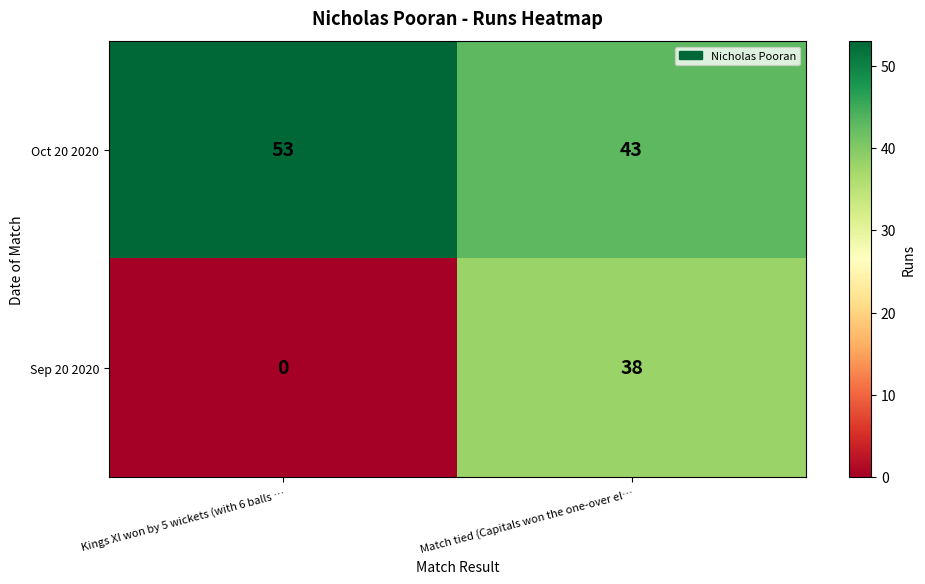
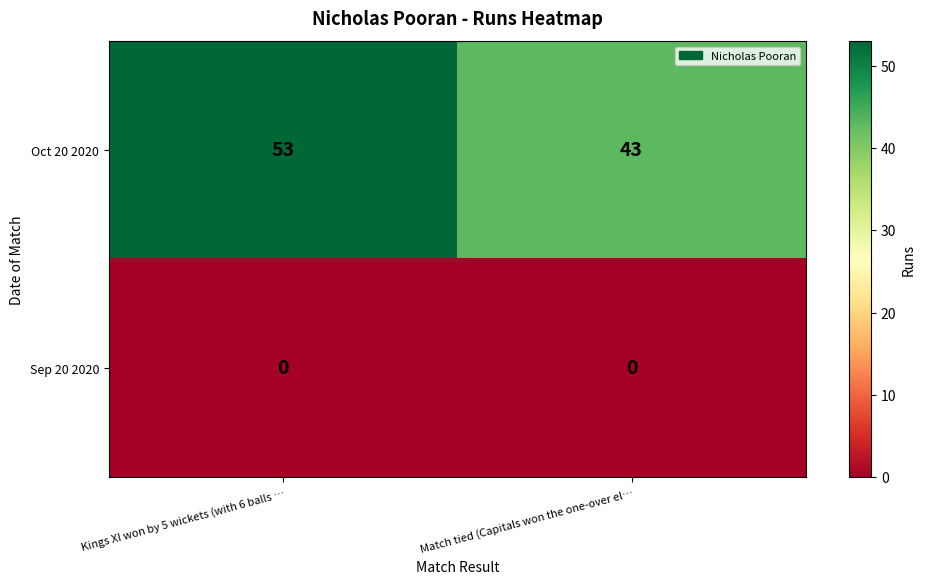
  {
    "Oct 20 2020": {
      "Kings XI won by 5 wickets (with 6 balls …": 53,
      "Match tied (Capitals won the one-over el…": 43
    },
    "Sep 20 2020": {
      "Kings XI won by 5 wickets (with 6 balls …": 0,
-     "Match tied (Capitals won the one-over el…": 38
+     "Match tied (Capitals won the one-over el…": 0
    }
  }
